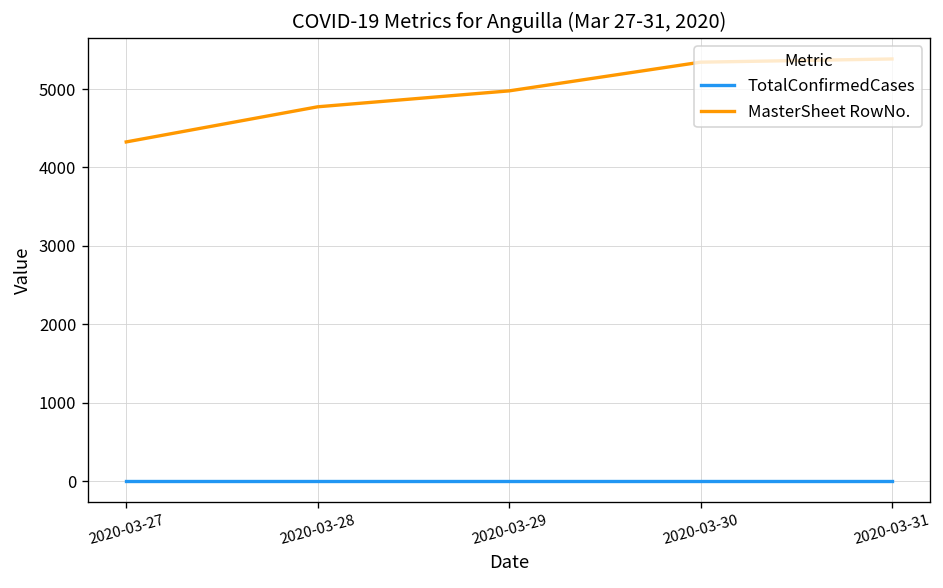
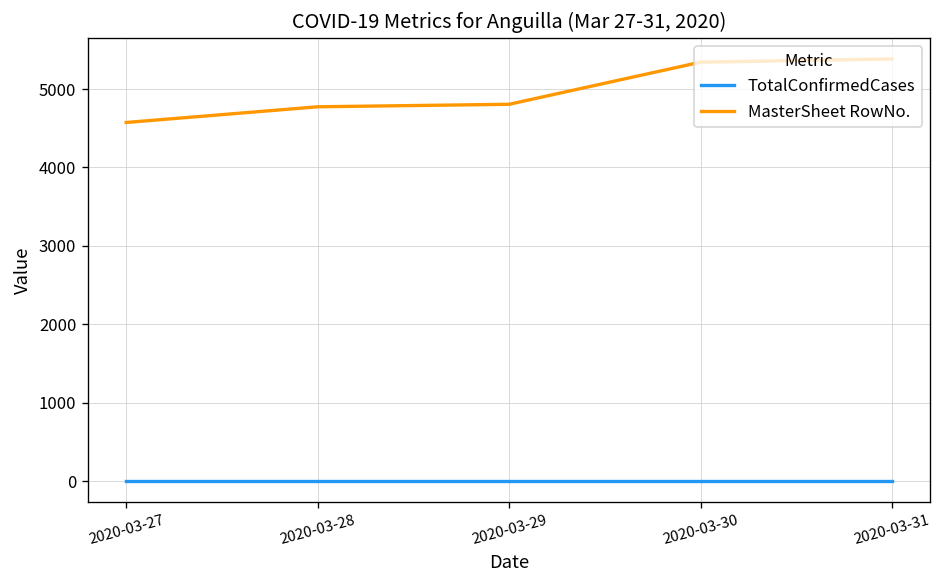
  {
    "TotalConfirmedCases": {
      "2020-03-27": 0,
      "2020-03-28": 0,
      "2020-03-29": 0,
      "2020-03-30": 0,
      "2020-03-31": 0
    },
    "MasterSheet RowNo.": {
-     "2020-03-27": 4300,
+     "2020-03-27": 4600,
      "2020-03-28": 4800,
-     "2020-03-29": 5000
+     "2020-03-29": 4800
    }
  }
